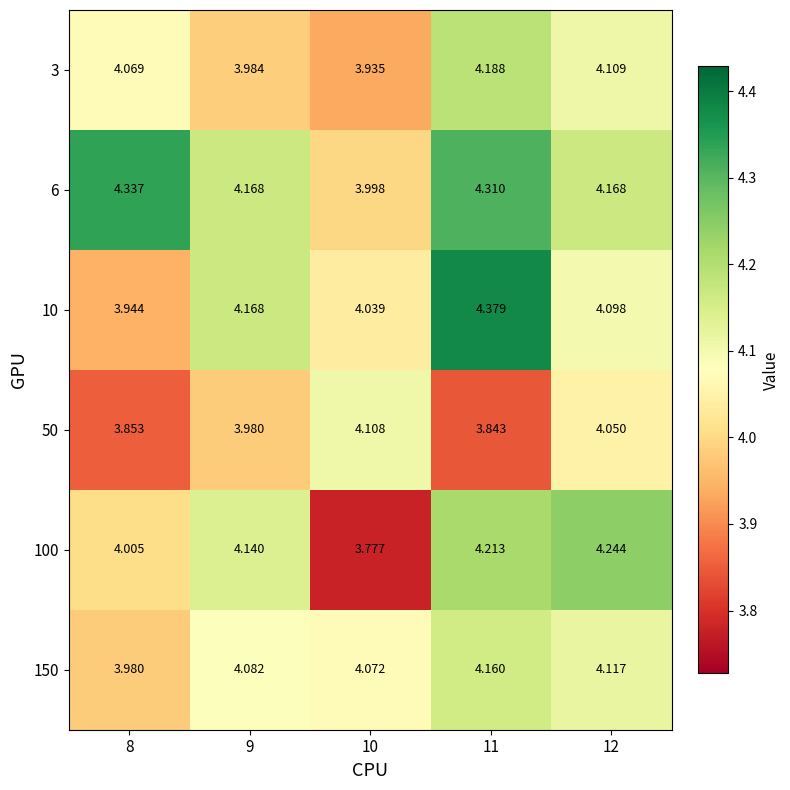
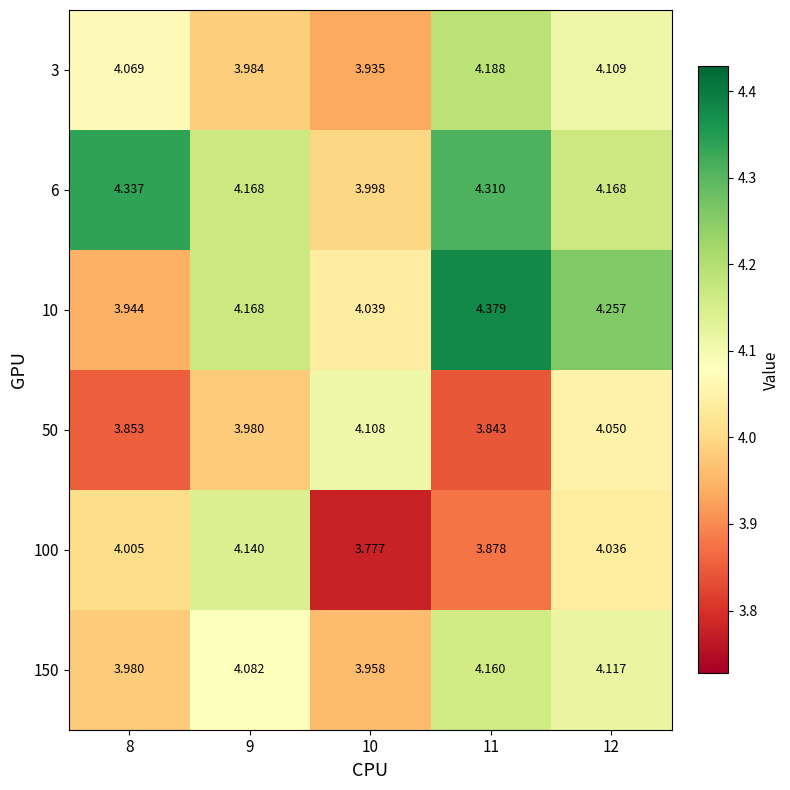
  {
    "3": {
      "8": 4.069,
      "9": 3.984,
      "10": 3.935,
      "11": 4.188,
      "12": 4.109
    },
    "6": {
      "8": 4.337,
      "9": 4.168,
      "10": 3.998,
      "11": 4.310,
      "12": 4.168
    },
    "10": {
      "8": 3.944,
      "9": 4.168,
      "10": 4.039,
      "11": 4.379,
-     "12": 4.098
+     "12": 4.257
    },
    "50": {
      "8": 3.853,
      "9": 3.980,
      "10": 4.108,
      "11": 3.843,
      "12": 4.050
    },
    "100": {
      "8": 4.005,
      "9": 4.140,
      "10": 3.777,
-     "11": 4.213,
-     "12": 4.244
+     "11": 3.878,
+     "12": 4.036
    },
    "150": {
      "8": 3.980,
      "9": 4.082,
-     "10": 4.072,
+     "10": 3.958,
      "11": 4.160,
      "12": 4.117
    }
  }
